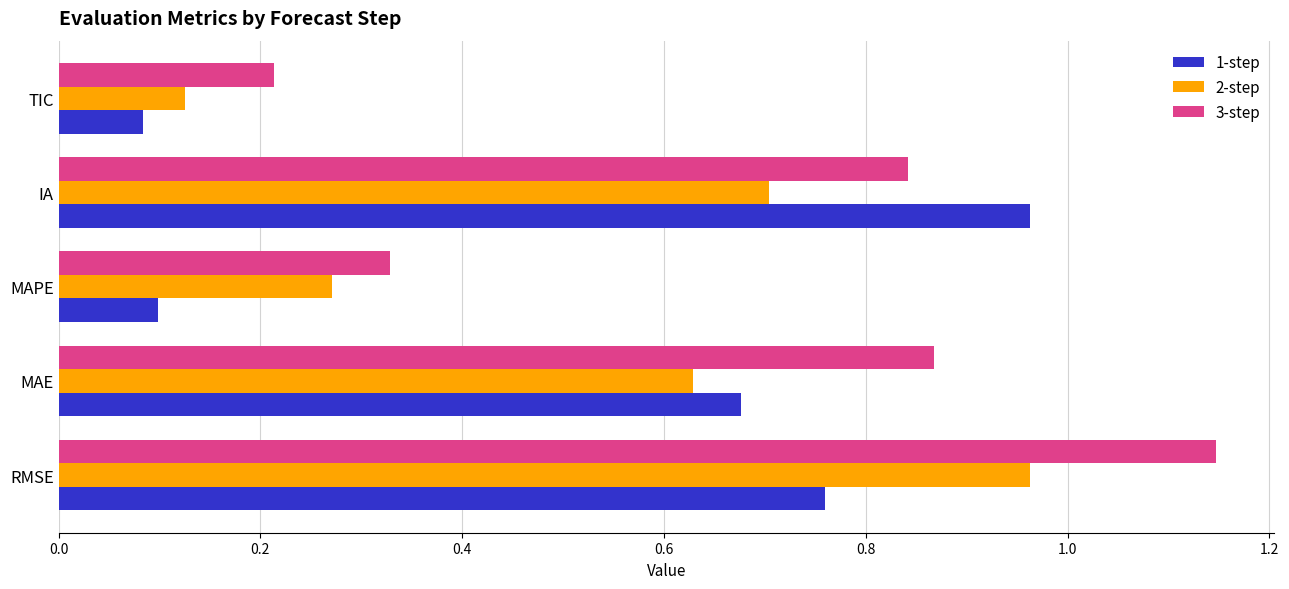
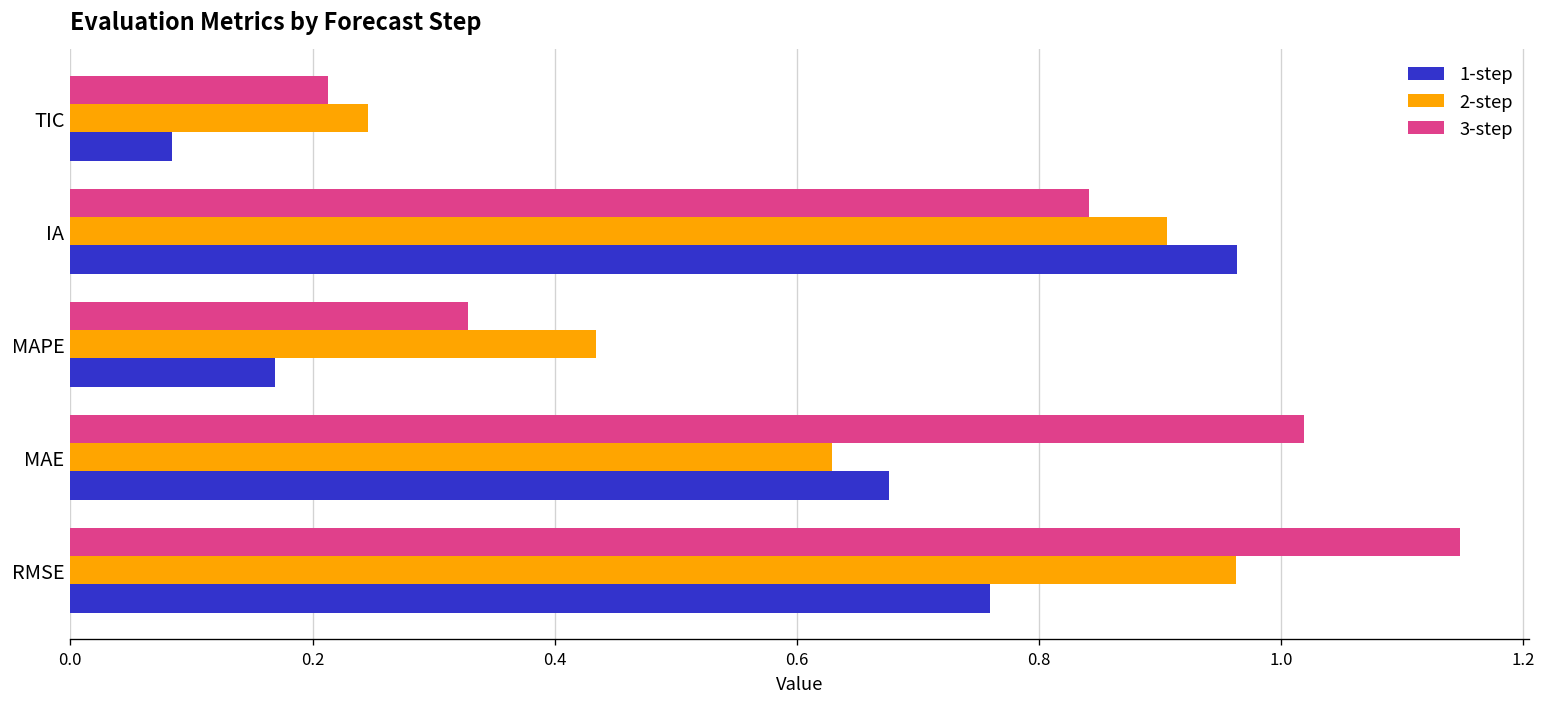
  {
    "1-step": {
      "TIC": 0.084,
      "IA": 0.963,
-     "MAPE": 0.098,
+     "MAPE": 0.169,
      "MAE": 0.676,
      "RMSE": 0.759
    },
    "2-step": {
-     "TIC": 0.126,
-     "IA": 0.704,
-     "MAPE": 0.271,
+     "TIC": 0.246,
+     "IA": 0.905,
+     "MAPE": 0.434,
      "MAE": 0.629,
      "RMSE": 0.963
    },
    "3-step": {
      "TIC": 0.213,
      "IA": 0.841,
      "MAPE": 0.328,
-     "MAE": 0.868,
+     "MAE": 1.019,
      "RMSE": 1.147
    }
  }
